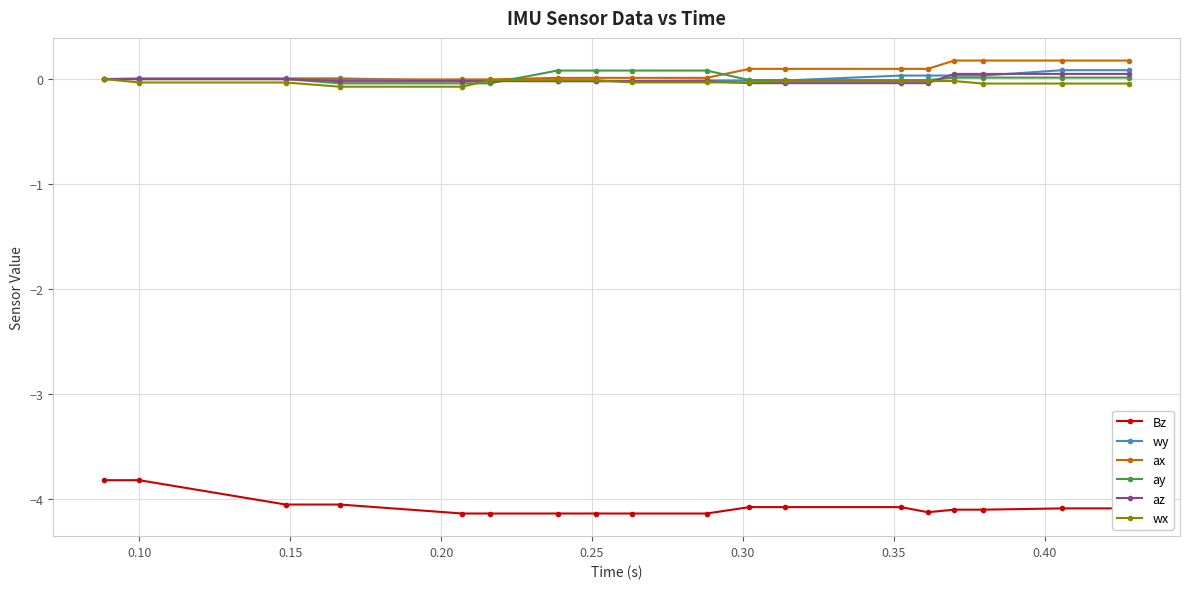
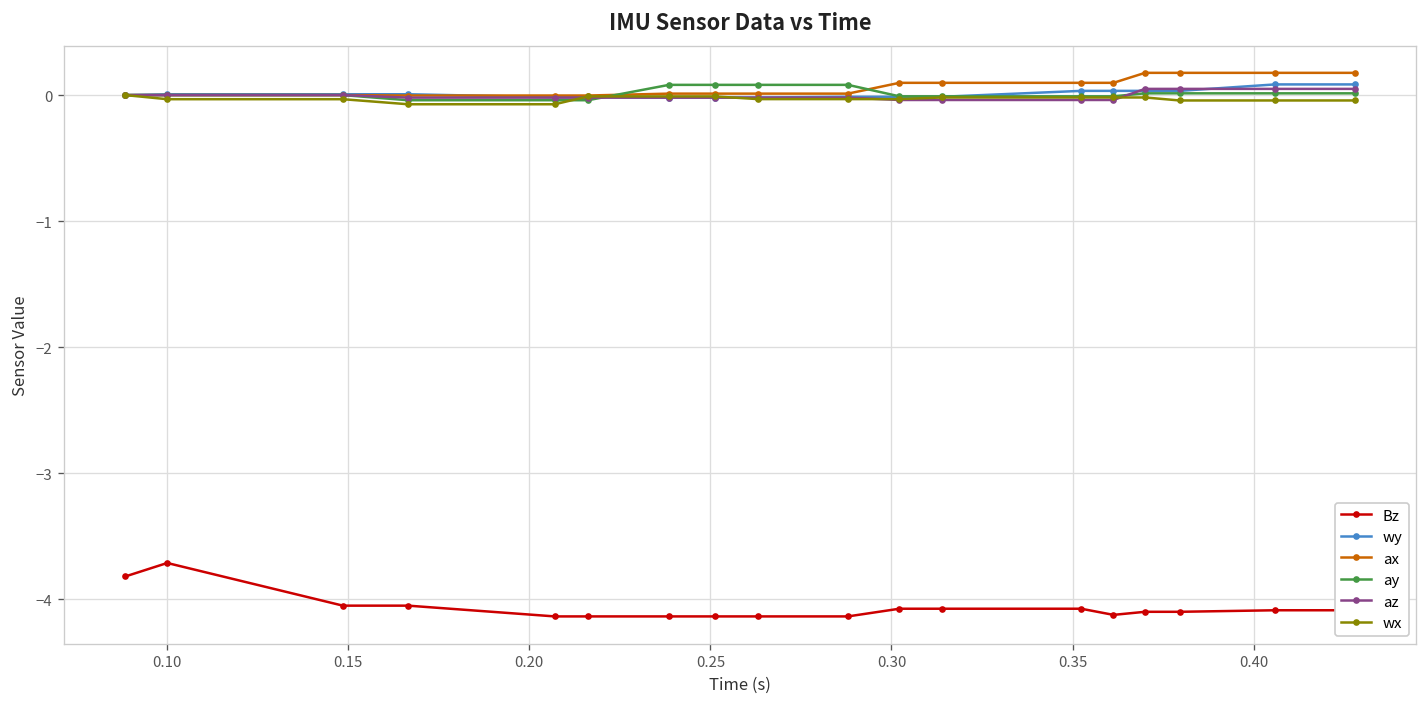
  {
    "Bz": {
-     "0.10": -3.82
+     "0.10": -3.71
    },
    "wx": {
      "0.10": -0.03
    }
  }
